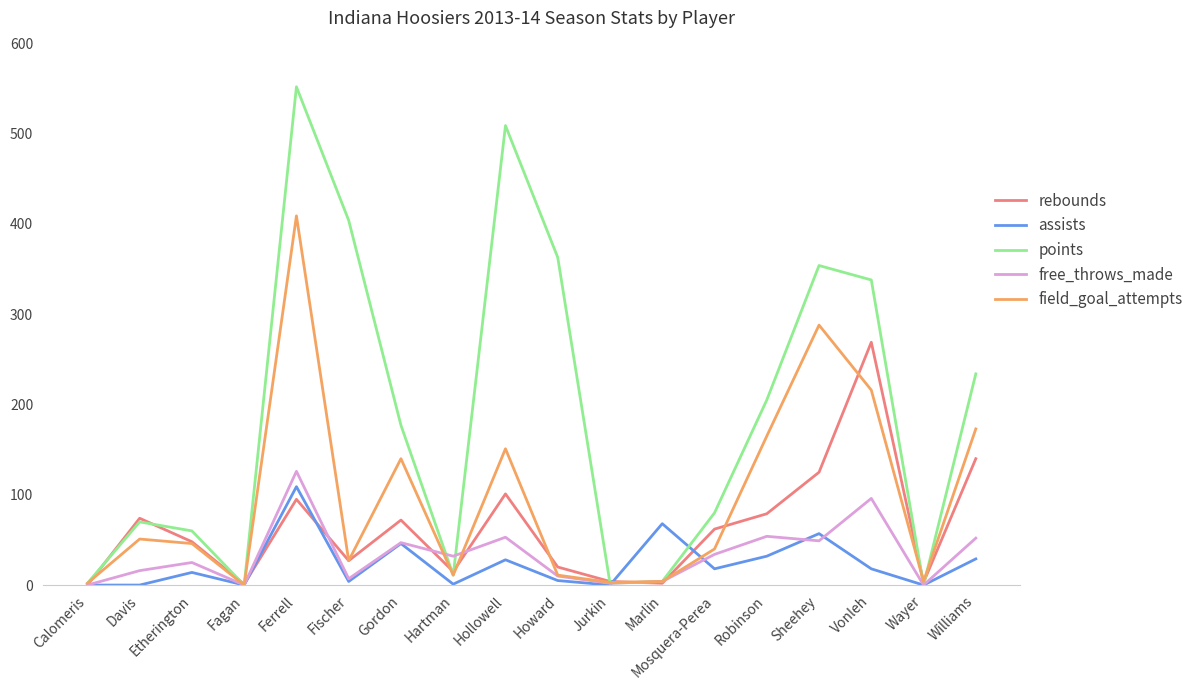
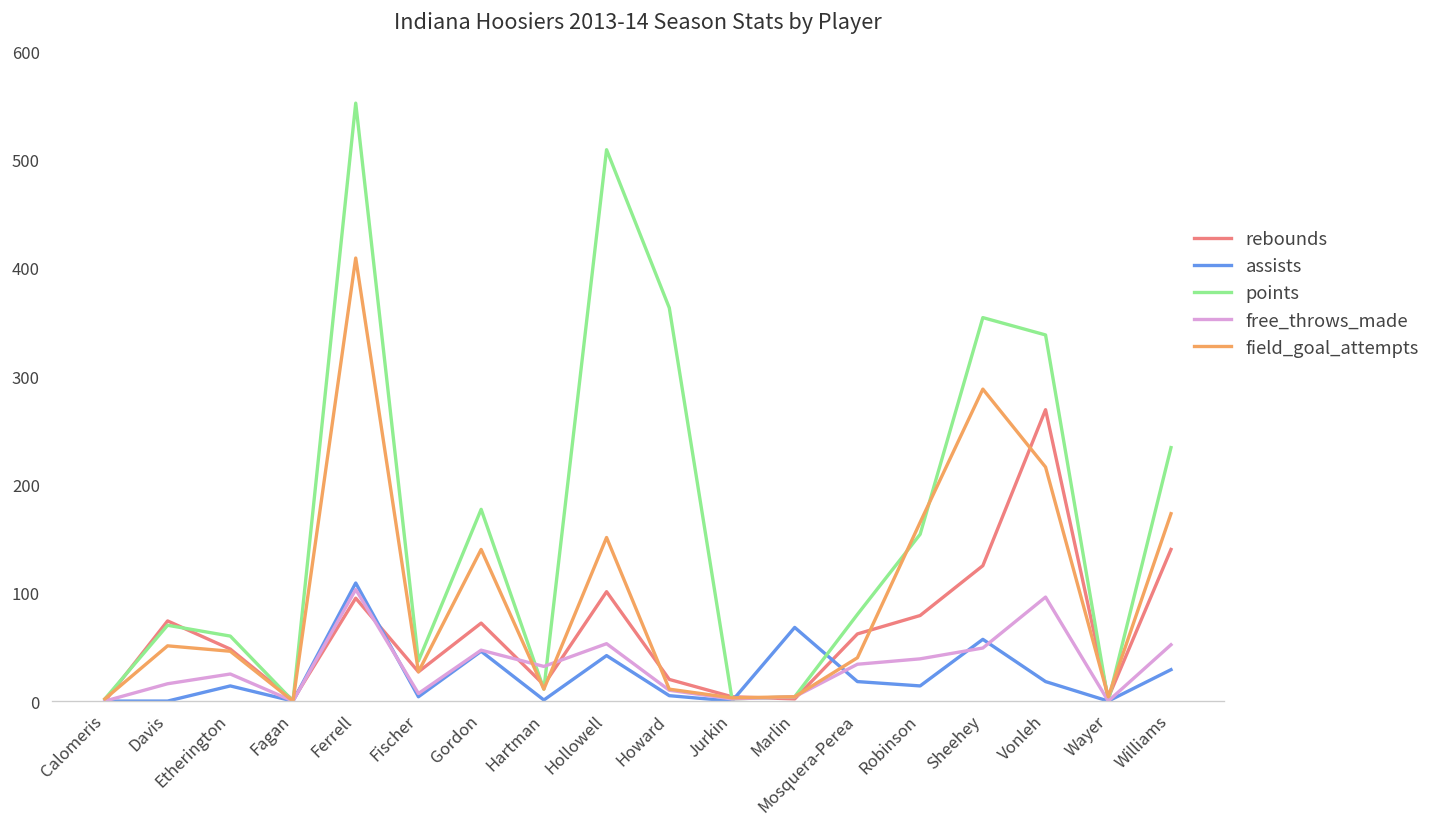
  {
    "assists": {
      "Davis": 0,
      "Etherington": 10,
      "Ferrell": 110,
      "Fischer": 0,
      "Hartman": 0,
-     "Hollowell": 30,
+     "Hollowell": 40,
      "Howard": 10,
      "Marlin": 70,
      "Mosquera-Perea": 20,
-     "Robinson": 30,
+     "Robinson": 10,
      "Sheehey": 60,
      "Vonleh": 20,
      "Williams": 30
    },
    "points": {
      "Davis": 70,
      "Etherington": 60,
      "Ferrell": 550,
-     "Fischer": 400,
+     "Fischer": 40,
      "Gordon": 180,
      "Hollowell": 510,
      "Howard": 360,
      "Mosquera-Perea": 80,
-     "Robinson": 210,
+     "Robinson": 150,
      "Sheehey": 350,
      "Vonleh": 340,
      "Williams": 230
    },
    "free_throws_made": {
      "Davis": 20,
      "Etherington": 30,
-     "Ferrell": 130,
+     "Ferrell": 100,
      "Fischer": 10,
      "Hartman": 30,
      "Hollowell": 50,
      "Mosquera-Perea": 30,
-     "Robinson": 50,
+     "Robinson": 40,
      "Sheehey": 50,
      "Vonleh": 100,
      "Williams": 50
    }
  }
